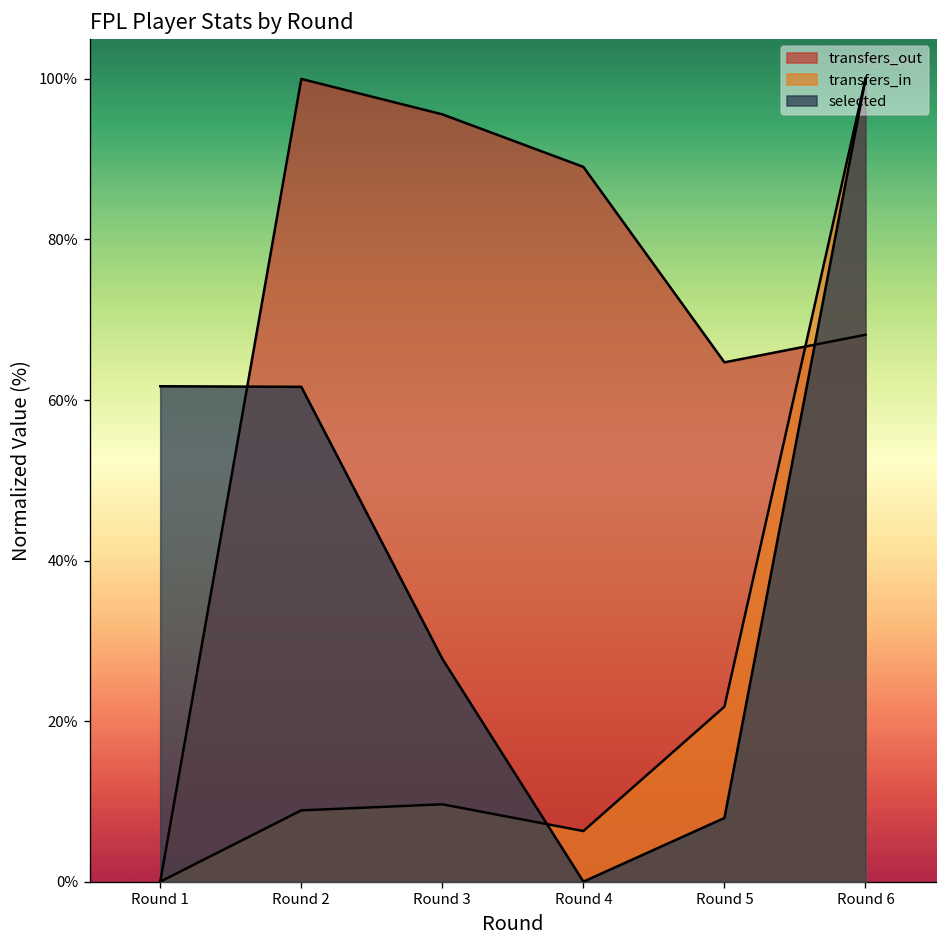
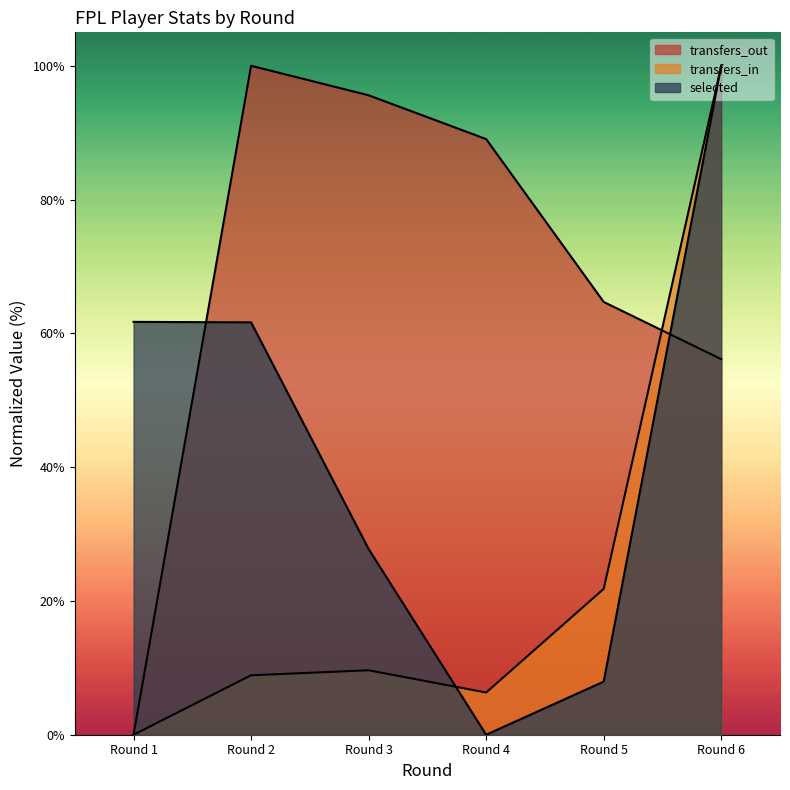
  {
    "transfers_out": {
      "Round 2": "100%",
      "Round 3": "96%",
      "Round 4": "89%",
      "Round 5": "65%",
-     "Round 6": "68%"
+     "Round 6": "56%"
    },
    "transfers_in": {
      "Round 2": "9%",
      "Round 3": "10%",
      "Round 4": "6%",
      "Round 5": "22%"
    },
    "selected": {
      "Round 1": "62%",
      "Round 2": "62%",
      "Round 3": "28%",
      "Round 4": "0%",
      "Round 5": "8%"
    }
  }
